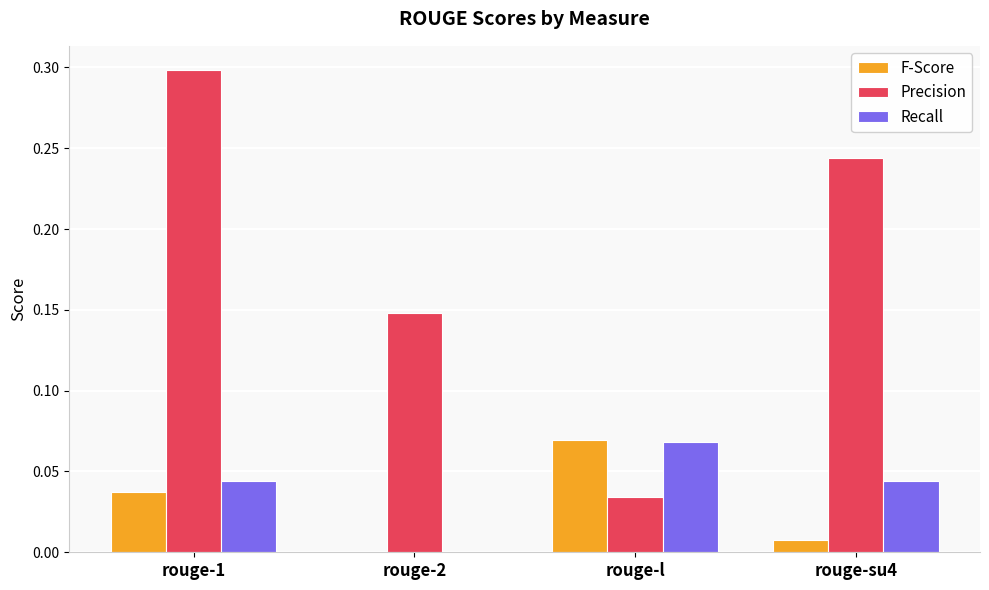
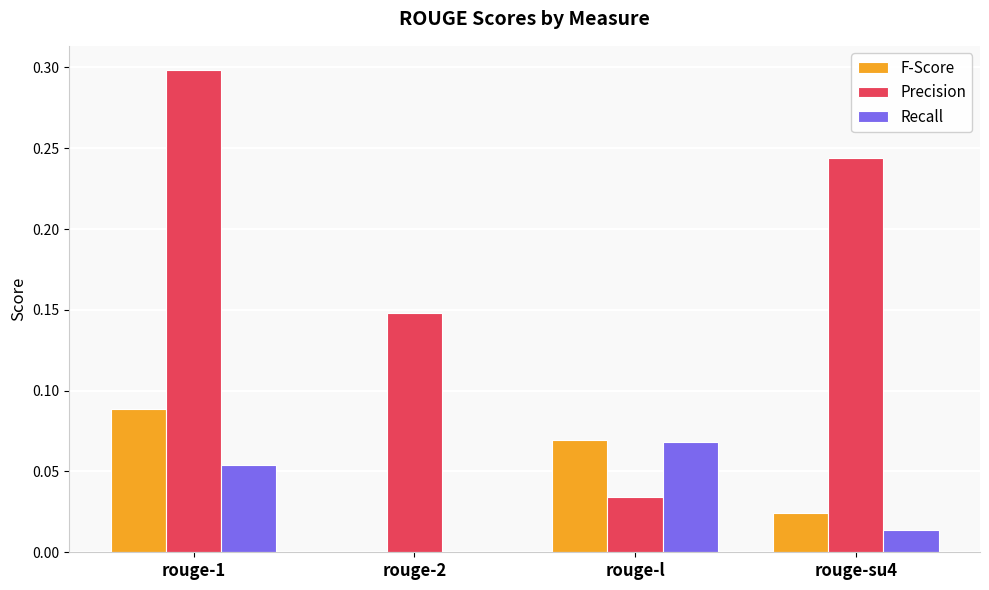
  {
    "F-Score": {
-     "rouge-1": 0.037,
+     "rouge-1": 0.089,
      "rouge-l": 0.069,
-     "rouge-su4": 0.008
+     "rouge-su4": 0.024
    },
    "Precision": {
      "rouge-1": 0.298,
      "rouge-2": 0.148,
      "rouge-l": 0.034,
      "rouge-su4": 0.244
    },
    "Recall": {
-     "rouge-1": 0.044,
+     "rouge-1": 0.054,
      "rouge-l": 0.068,
-     "rouge-su4": 0.044
+     "rouge-su4": 0.014
    }
  }
